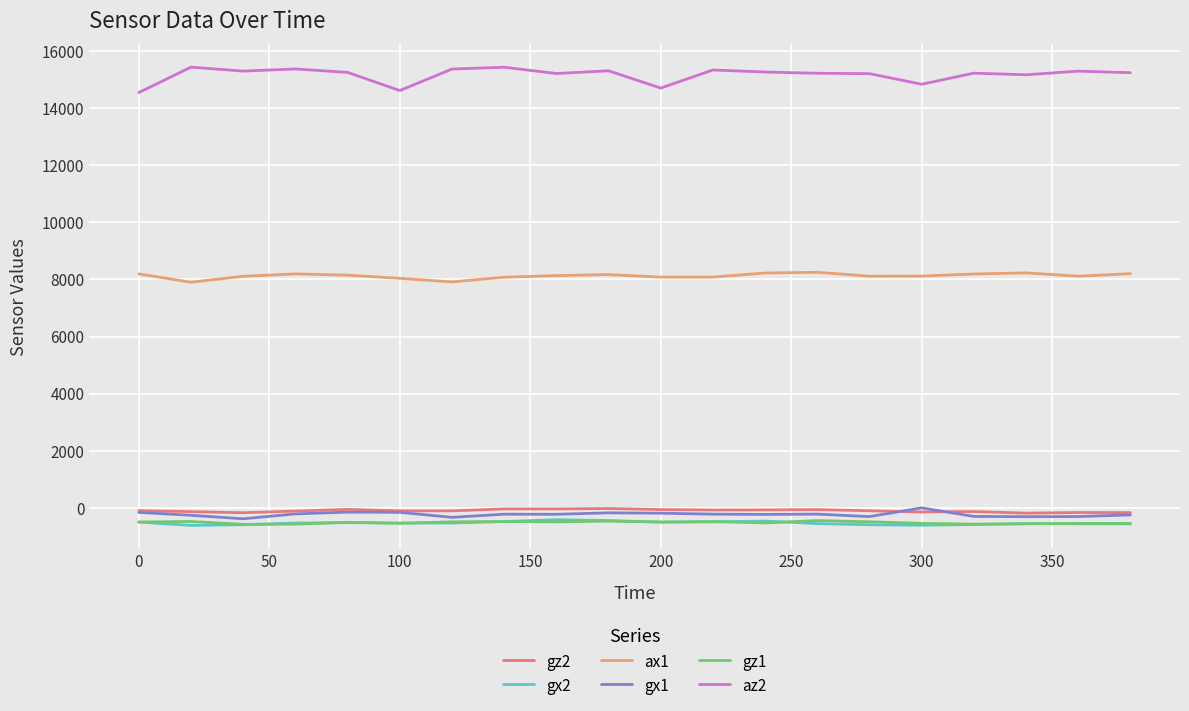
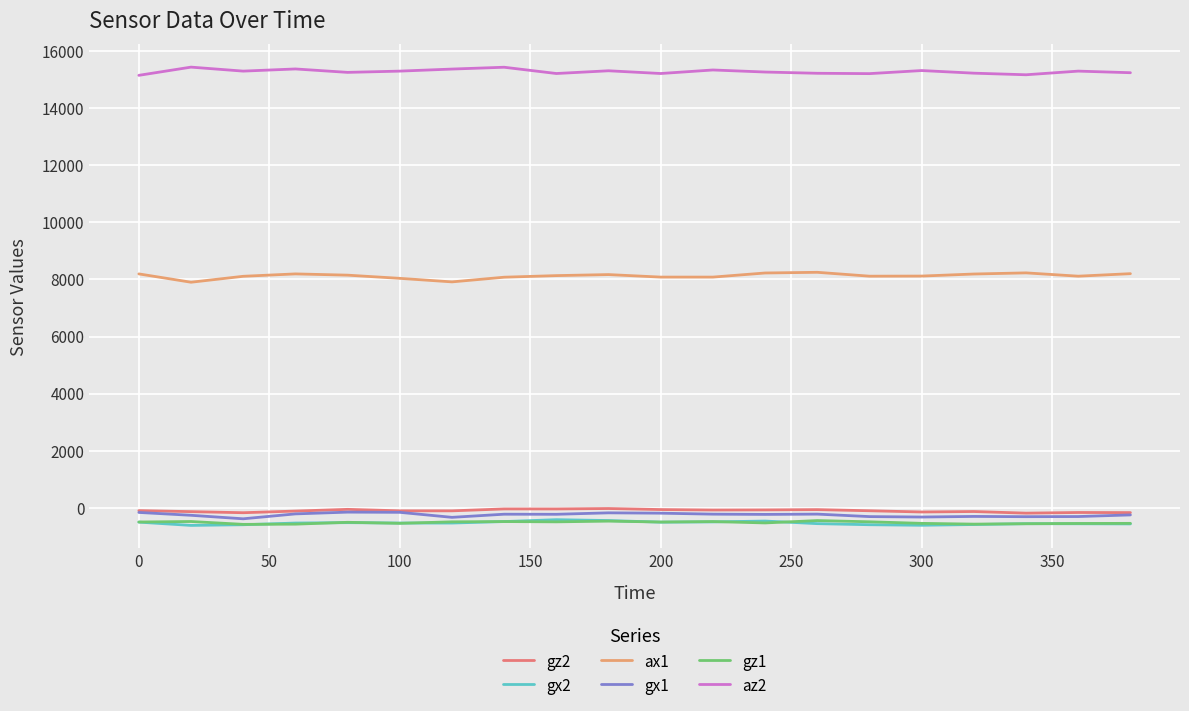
  {
    "gx1": {
      "200": -200,
-     "300": 0
+     "300": -300
    },
    "az2": {
-     "0": 14600,
-     "100": 14600,
-     "200": 14700,
-     "300": 14800
+     "0": 15200,
+     "100": 15300,
+     "200": 15200,
+     "300": 15300
    }
  }
